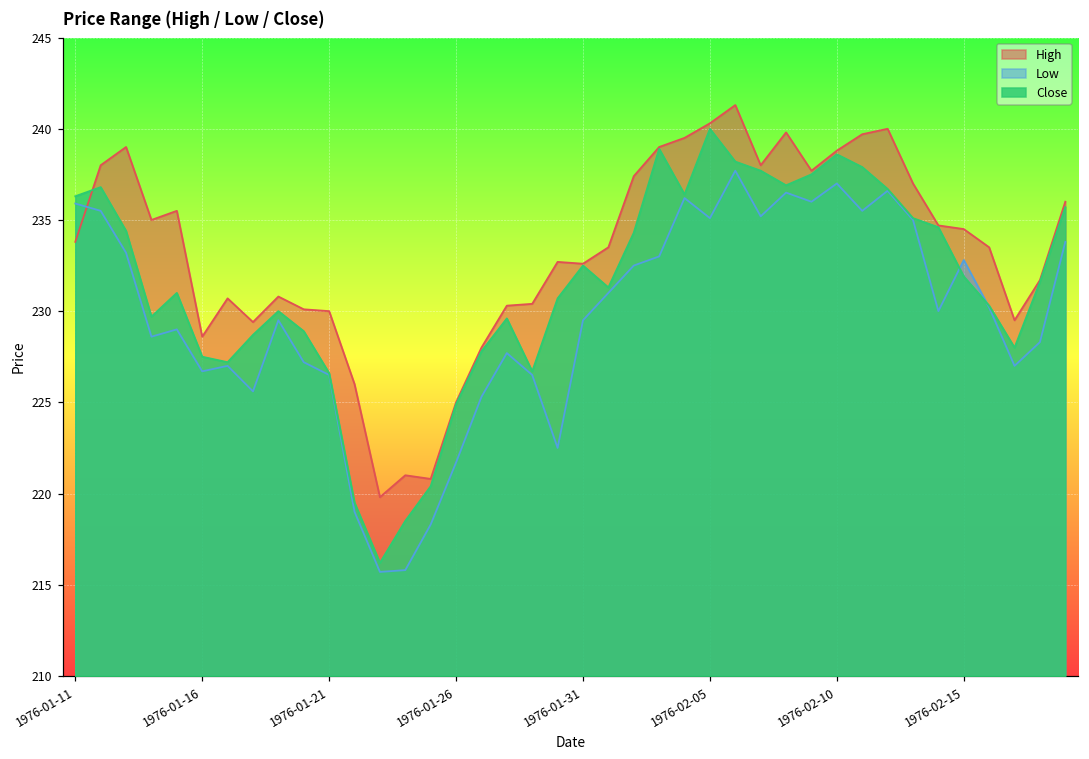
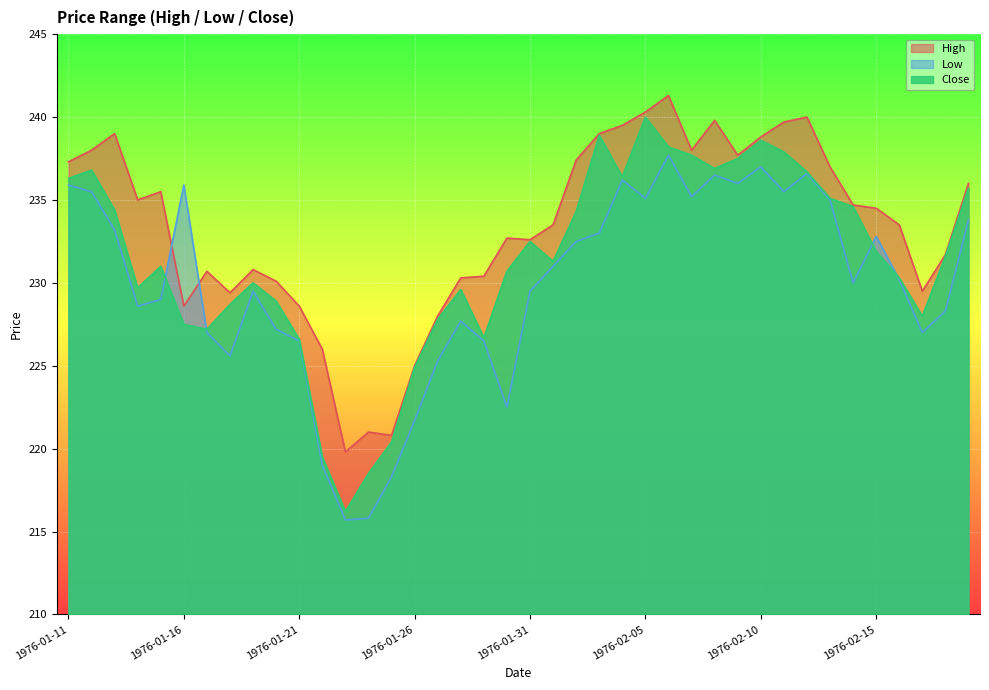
  {
    "High": {
-     "1976-01-11": 233.8,
+     "1976-01-11": 237.3,
      "1976-01-16": 228.6,
-     "1976-01-21": 230.0,
+     "1976-01-21": 228.6,
      "1976-02-05": 240.3,
      "1976-02-10": 238.8,
      "1976-02-15": 234.5
    },
    "Low": {
      "1976-01-11": 235.9,
-     "1976-01-16": 226.7,
+     "1976-01-16": 235.9,
      "1976-01-26": 221.7,
      "1976-01-31": 229.5,
      "1976-02-05": 235.1,
      "1976-02-10": 237.0,
      "1976-02-15": 232.8
    },
    "Close": {
      "1976-01-11": 236.3,
      "1976-01-16": 227.5,
      "1976-02-05": 240.0,
      "1976-02-10": 238.6,
      "1976-02-15": 231.9
    }
  }
